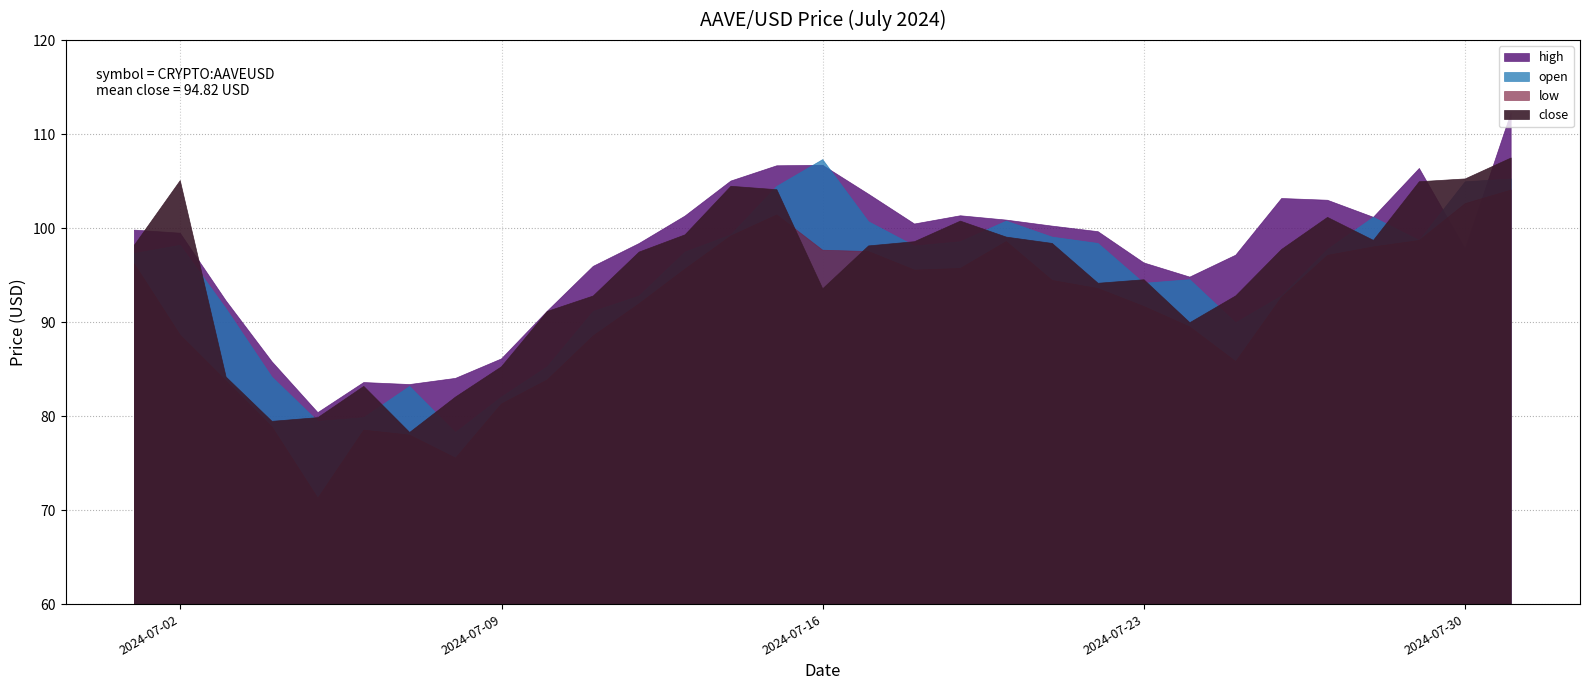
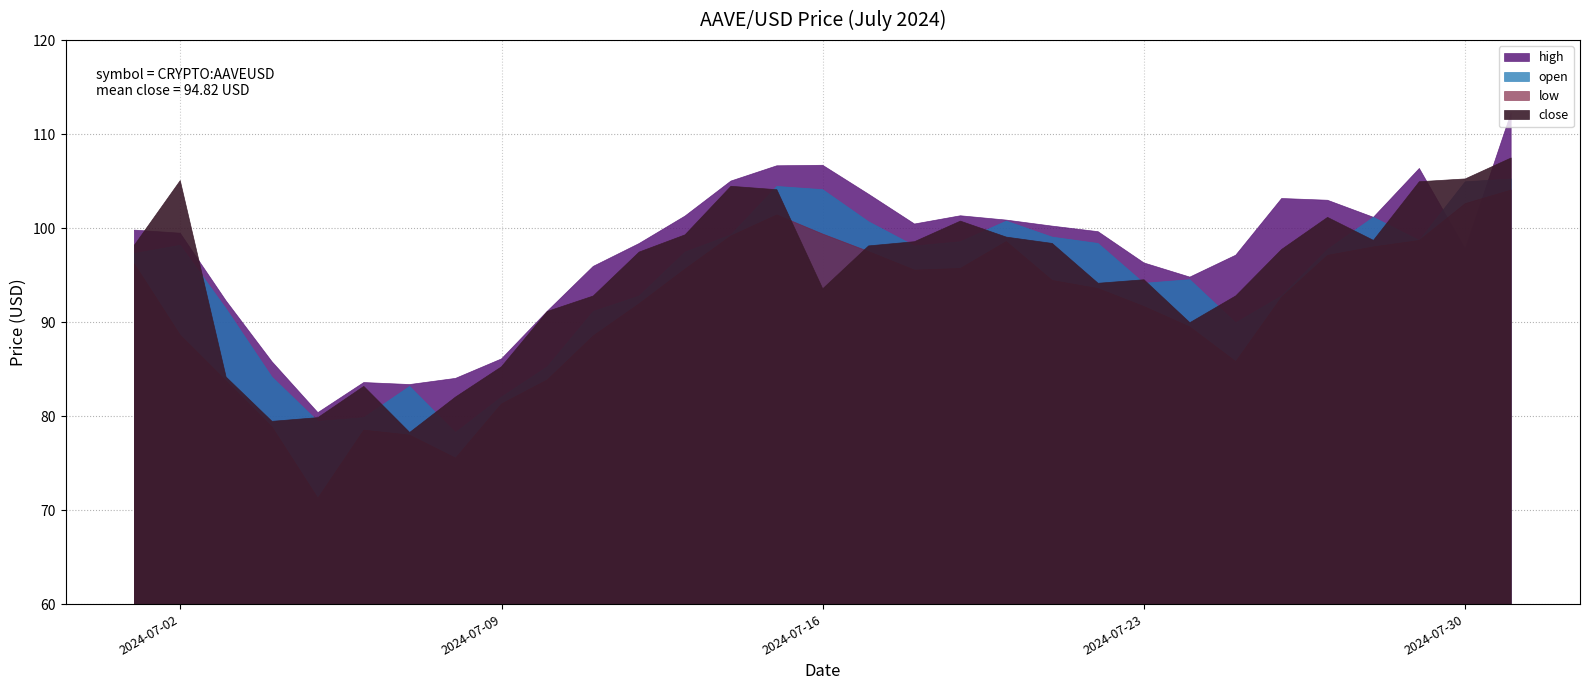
  {
    "high": {
      "2024-07-02": 99,
      "2024-07-09": 86,
      "2024-07-16": 107,
      "2024-07-23": 96,
      "2024-07-30": 98
    },
    "open": {
      "2024-07-02": 98,
      "2024-07-09": 82,
-     "2024-07-16": 107,
+     "2024-07-16": 104,
      "2024-07-23": 94,
      "2024-07-30": 105
    },
    "low": {
      "2024-07-02": 89,
      "2024-07-09": 81,
-     "2024-07-16": 98,
+     "2024-07-16": 99,
      "2024-07-23": 92,
      "2024-07-30": 103
    },
    "close": {
      "2024-07-02": 105,
      "2024-07-09": 85,
      "2024-07-16": 94,
      "2024-07-23": 95,
      "2024-07-30": 105
    }
  }
